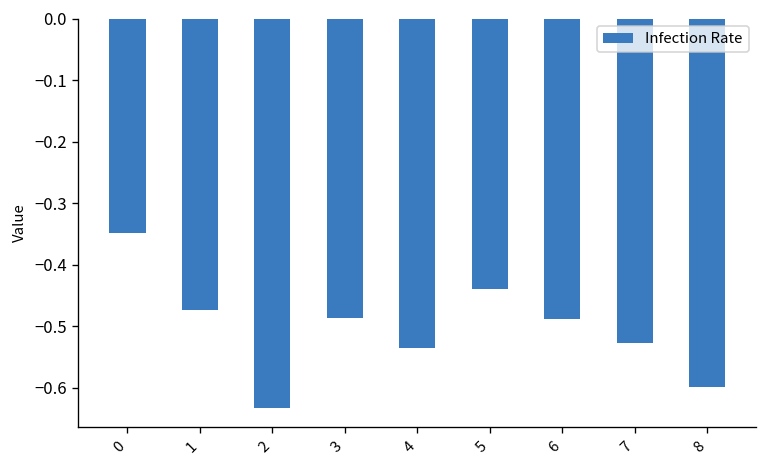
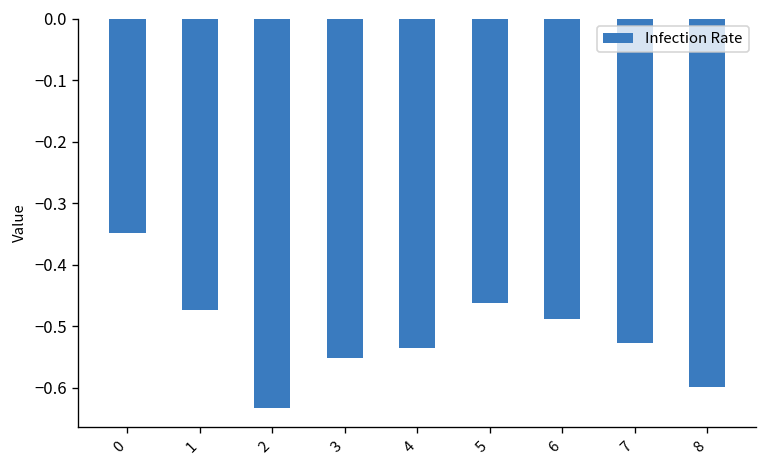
  {
    "0": -0.35,
    "1": -0.47,
    "2": -0.63,
-   "3": -0.49,
+   "3": -0.55,
    "4": -0.54,
-   "5": -0.44,
+   "5": -0.46,
    "6": -0.49,
    "7": -0.53,
    "8": -0.60
  }
